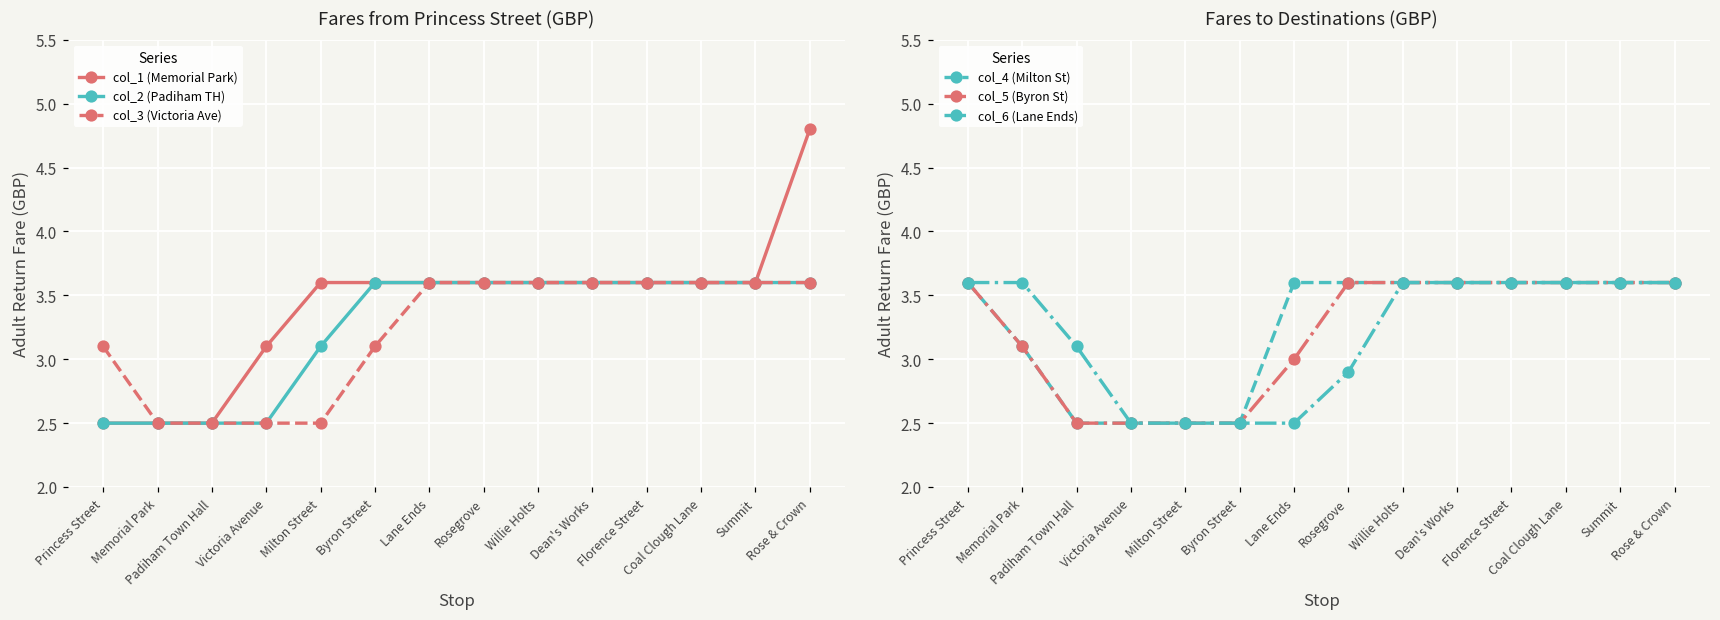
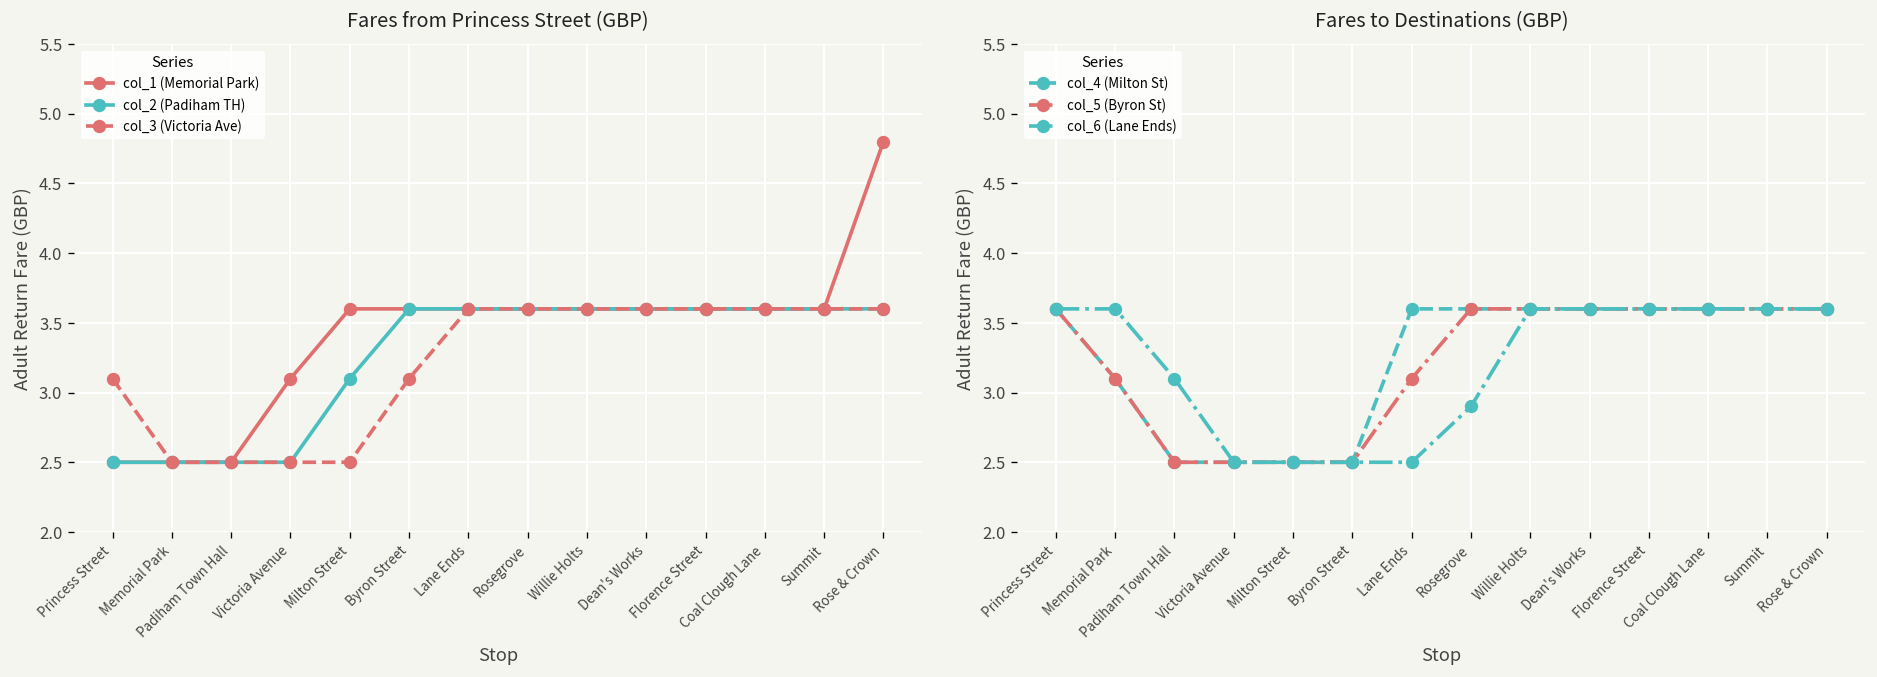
  {
    "Fares from Princess Street (GBP)": {
      "col_2 (Padiham TH)": {
        "Milton Street": 3.10
      }
    },
    "Fares to Destinations (GBP)": {
      "col_5 (Byron St)": {
-       "Lane Ends": 3.0
+       "Lane Ends": 3.1
      }
    }
  }
